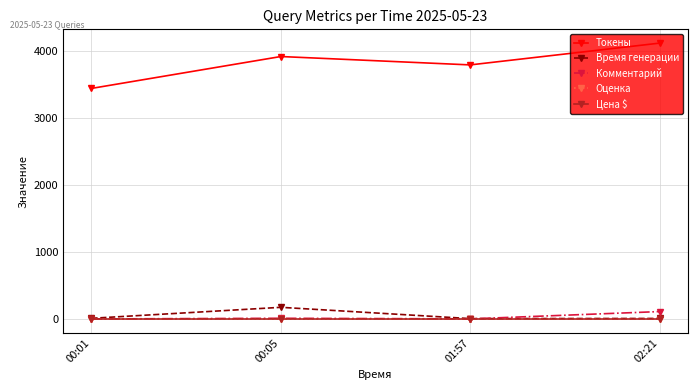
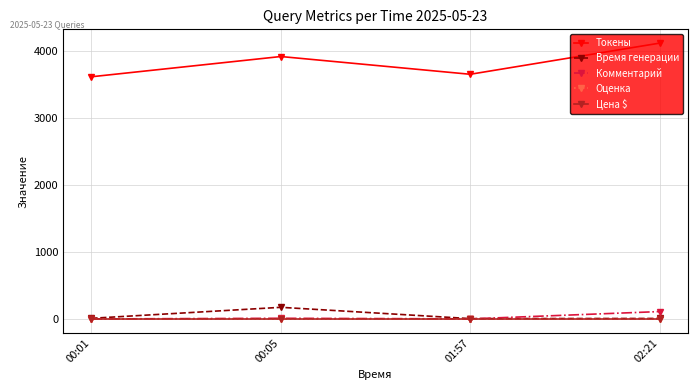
  {
    "Токены": {
-     "00:01": 3400,
+     "00:01": 3600,
      "00:05": 3900,
-     "01:57": 3800
+     "01:57": 3700
    },
    "Время генерации": {
      "00:05": 200
    }
  }
